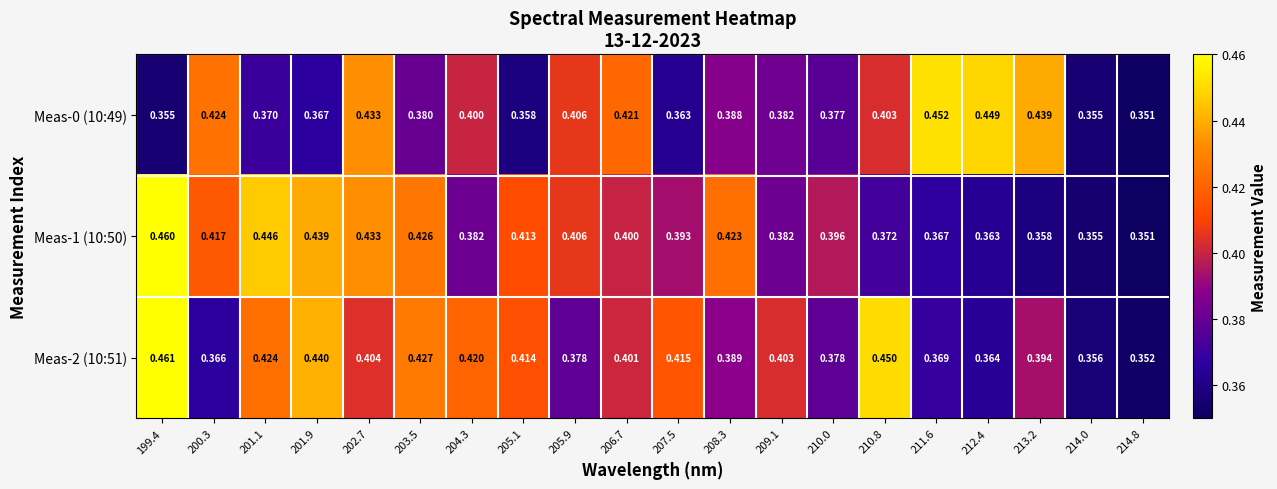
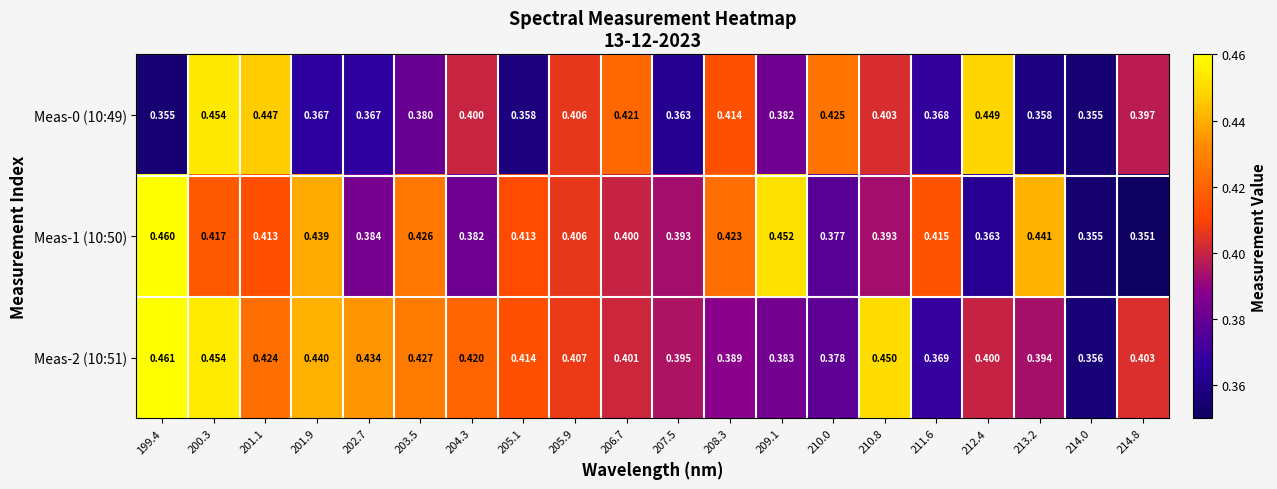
  {
    "Meas-0 (10:49)": {
      "199.4": 0.355,
-     "200.3": 0.424,
-     "201.1": 0.370,
+     "200.3": 0.454,
+     "201.1": 0.447,
      "201.9": 0.367,
-     "202.7": 0.433,
+     "202.7": 0.367,
      "203.5": 0.380,
      "204.3": 0.400,
      "205.1": 0.358,
      "205.9": 0.406,
      "206.7": 0.421,
      "207.5": 0.363,
-     "208.3": 0.388,
+     "208.3": 0.414,
      "209.1": 0.382,
-     "210.0": 0.377,
+     "210.0": 0.425,
      "210.8": 0.403,
-     "211.6": 0.452,
+     "211.6": 0.368,
      "212.4": 0.449,
-     "213.2": 0.439,
+     "213.2": 0.358,
      "214.0": 0.355,
-     "214.8": 0.351
+     "214.8": 0.397
    },
    "Meas-1 (10:50)": {
      "199.4": 0.460,
      "200.3": 0.417,
-     "201.1": 0.446,
+     "201.1": 0.413,
      "201.9": 0.439,
-     "202.7": 0.433,
+     "202.7": 0.384,
      "203.5": 0.426,
      "204.3": 0.382,
      "205.1": 0.413,
      "205.9": 0.406,
      "206.7": 0.400,
      "207.5": 0.393,
      "208.3": 0.423,
-     "209.1": 0.382,
-     "210.0": 0.396,
-     "210.8": 0.372,
-     "211.6": 0.367,
+     "209.1": 0.452,
+     "210.0": 0.377,
+     "210.8": 0.393,
+     "211.6": 0.415,
      "212.4": 0.363,
-     "213.2": 0.358,
+     "213.2": 0.441,
      "214.0": 0.355,
      "214.8": 0.351
    },
    "Meas-2 (10:51)": {
      "199.4": 0.461,
-     "200.3": 0.366,
+     "200.3": 0.454,
      "201.1": 0.424,
      "201.9": 0.440,
-     "202.7": 0.404,
+     "202.7": 0.434,
      "203.5": 0.427,
      "204.3": 0.420,
      "205.1": 0.414,
-     "205.9": 0.378,
+     "205.9": 0.407,
      "206.7": 0.401,
-     "207.5": 0.415,
+     "207.5": 0.395,
      "208.3": 0.389,
-     "209.1": 0.403,
+     "209.1": 0.383,
      "210.0": 0.378,
      "210.8": 0.450,
      "211.6": 0.369,
-     "212.4": 0.364,
+     "212.4": 0.400,
      "213.2": 0.394,
      "214.0": 0.356,
-     "214.8": 0.352
+     "214.8": 0.403
    }
  }
